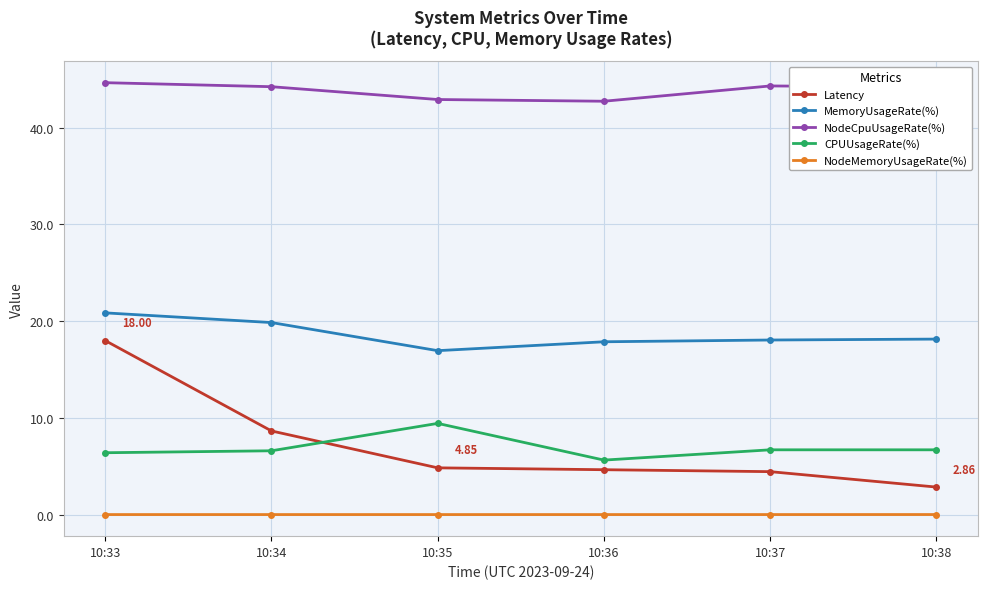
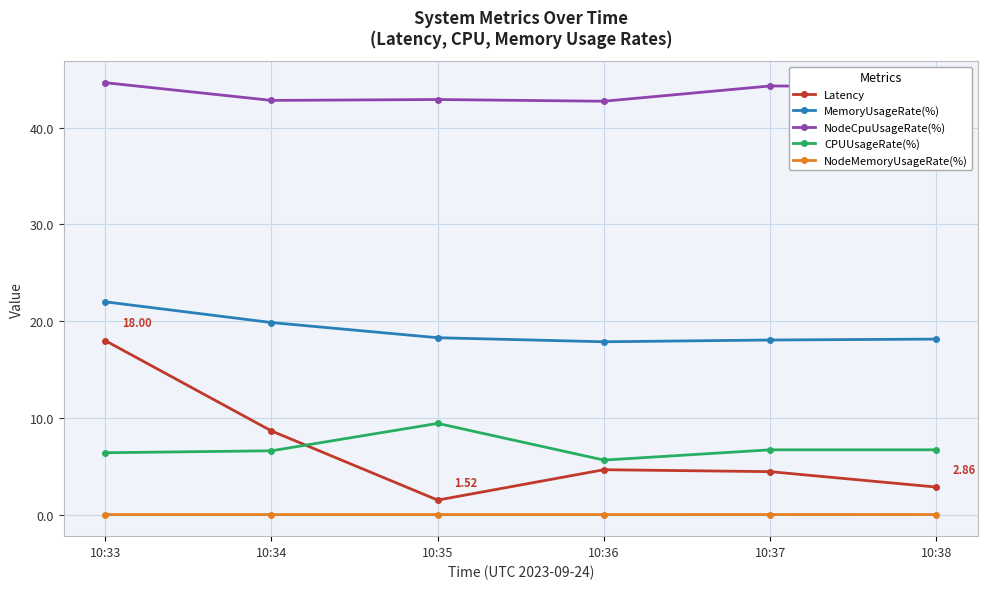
  {
    "Latency": {
      "10:33": 18.00,
-     "10:35": 4.85,
+     "10:35": 1.52,
      "10:38": 2.86
    },
    "MemoryUsageRate(%)": {
-     "10:33": 21,
+     "10:33": 22,
      "10:34": 20,
-     "10:35": 17,
+     "10:35": 18,
      "10:36": 18,
      "10:37": 18,
      "10:38": 18
    },
    "NodeCpuUsageRate(%)": {
      "10:33": 45,
-     "10:34": 44,
+     "10:34": 43,
      "10:35": 43,
      "10:36": 43,
      "10:37": 44
    },
    "CPUUsageRate(%)": {
      "10:33": 6,
      "10:34": 7,
      "10:35": 9,
      "10:36": 6,
      "10:37": 7,
      "10:38": 7
    },
    "NodeMemoryUsageRate(%)": {
      "10:33": 0,
      "10:34": 0,
      "10:35": 0,
      "10:36": 0,
      "10:37": 0,
      "10:38": 0
    }
  }
